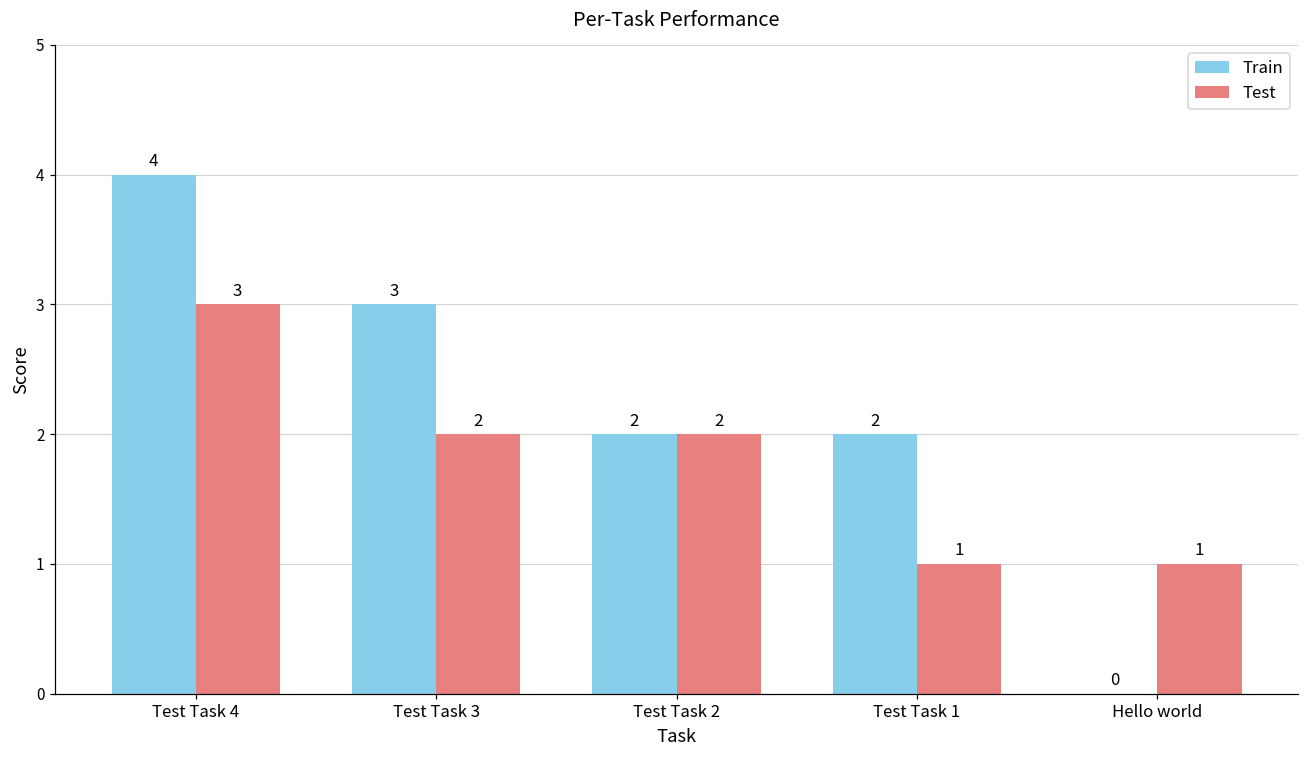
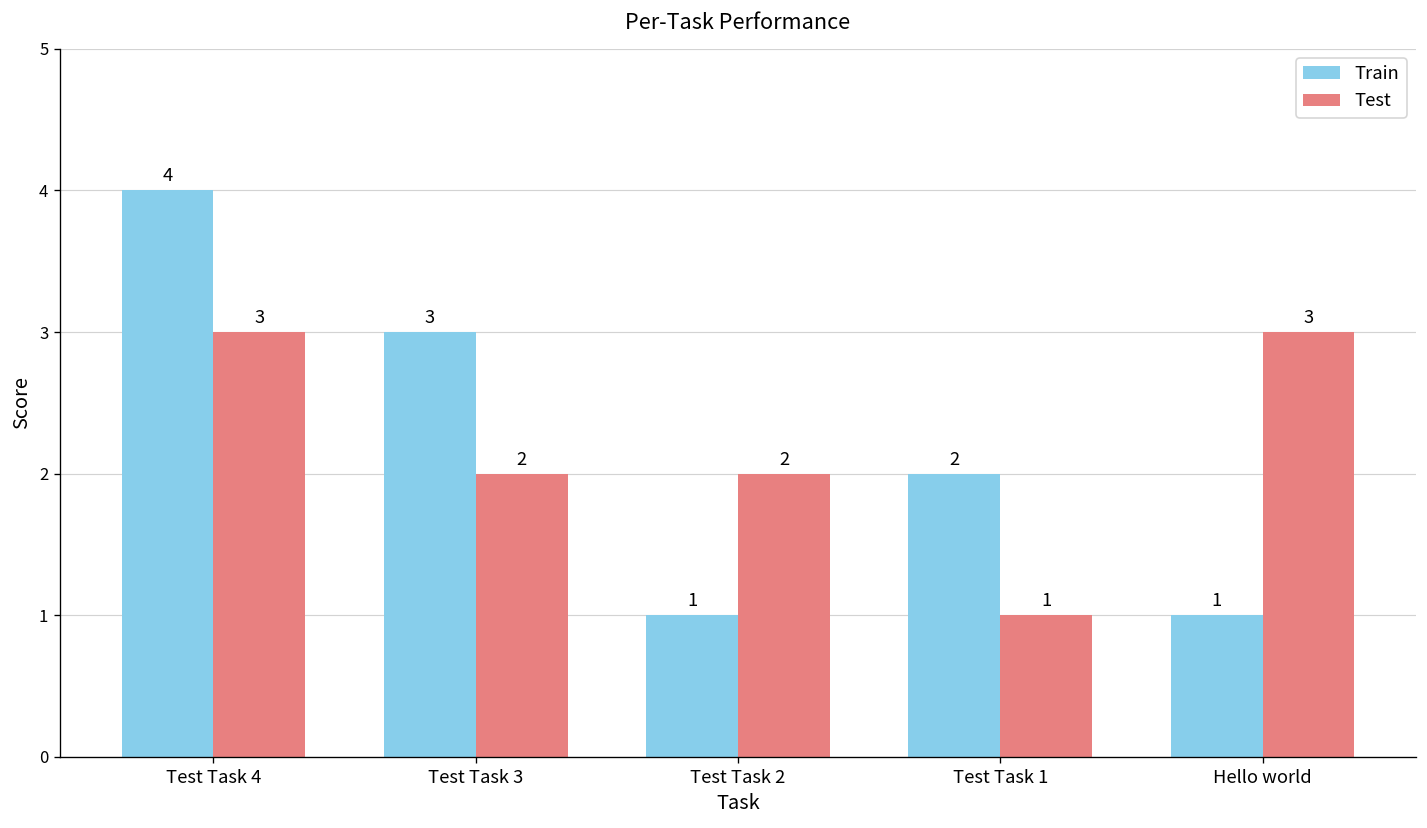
  {
    "Train": {
      "Test Task 4": 4,
      "Test Task 3": 3,
-     "Test Task 2": 2,
+     "Test Task 2": 1,
      "Test Task 1": 2,
-     "Hello world": 0
+     "Hello world": 1
    },
    "Test": {
      "Test Task 4": 3,
      "Test Task 3": 2,
      "Test Task 2": 2,
      "Test Task 1": 1,
-     "Hello world": 1
+     "Hello world": 3
    }
  }
